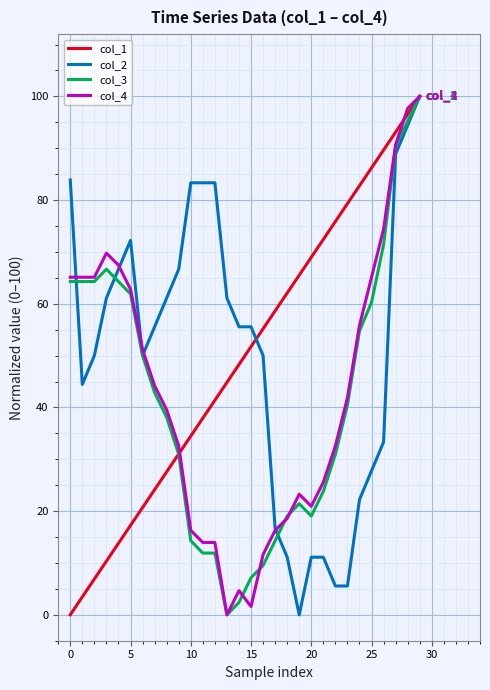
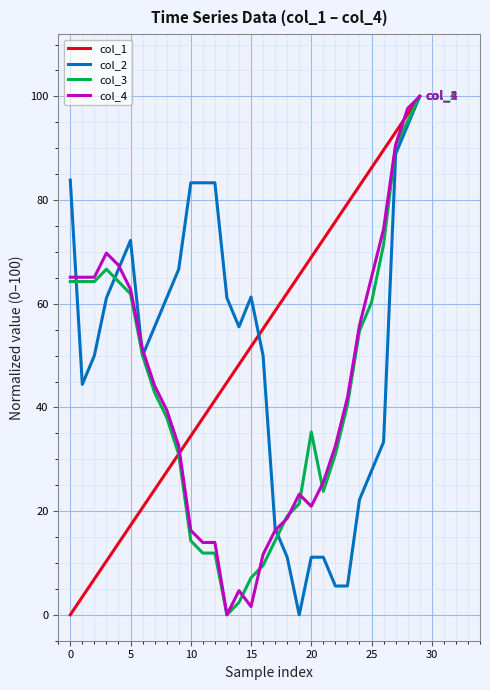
  {
    "col_1": {
      "0": 0,
      "5": 17,
      "10": 34,
      "15": 52,
      "20": 69,
      "25": 86
    },
    "col_2": {
      "0": 84,
      "5": 72,
      "10": 83,
-     "15": 56,
+     "15": 61,
      "20": 11,
      "25": 28
    },
    "col_3": {
      "0": 64,
      "5": 62,
      "10": 14,
      "15": 7,
-     "20": 19,
+     "20": 35,
      "25": 60
    },
    "col_4": {
      "0": 65,
      "5": 63,
      "10": 16,
      "15": 2,
      "20": 21,
      "25": 65
    }
  }
